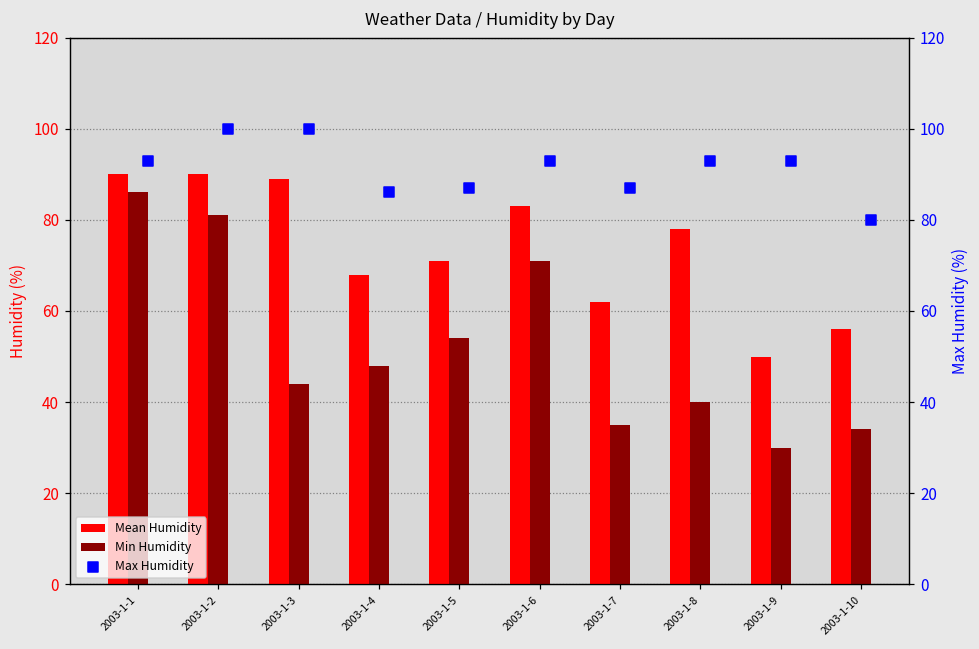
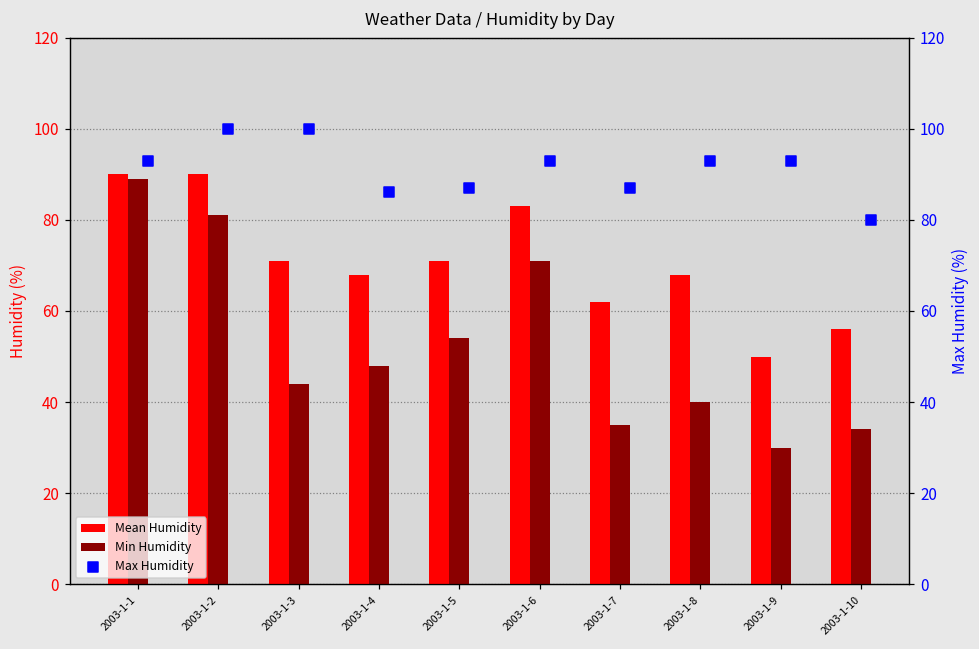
  {
    "Mean Humidity": {
      "2003-1-1": 90,
      "2003-1-2": 90,
-     "2003-1-3": 89,
+     "2003-1-3": 71,
      "2003-1-4": 68,
      "2003-1-5": 71,
      "2003-1-6": 83,
      "2003-1-7": 62,
-     "2003-1-8": 78,
+     "2003-1-8": 68,
      "2003-1-9": 50,
      "2003-1-10": 56
    },
    "Min Humidity": {
-     "2003-1-1": 86,
+     "2003-1-1": 89,
      "2003-1-2": 81,
      "2003-1-3": 44,
      "2003-1-4": 48,
      "2003-1-5": 54,
      "2003-1-6": 71,
      "2003-1-7": 35,
      "2003-1-8": 40,
      "2003-1-9": 30,
      "2003-1-10": 34
    }
  }
